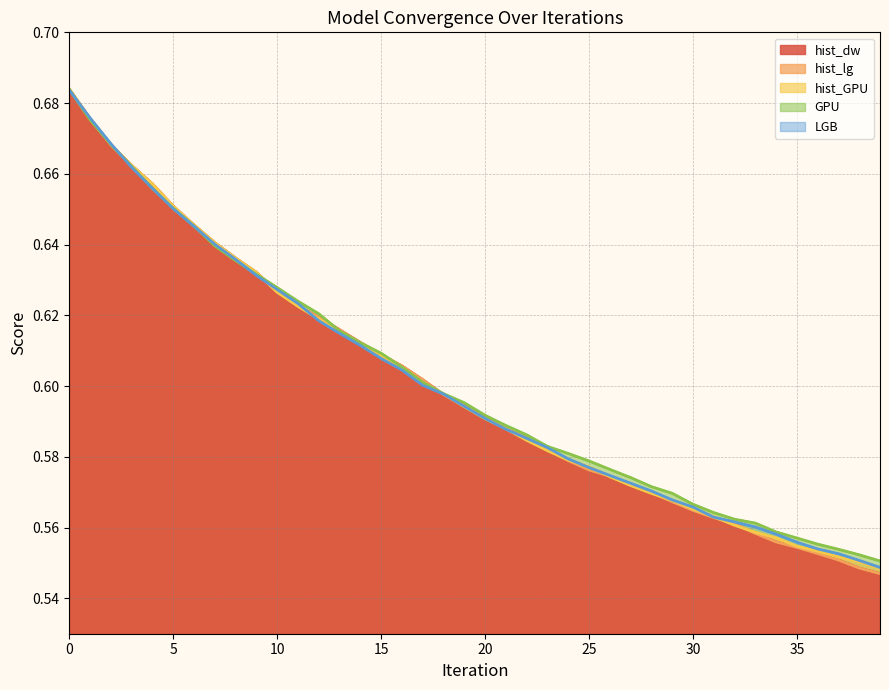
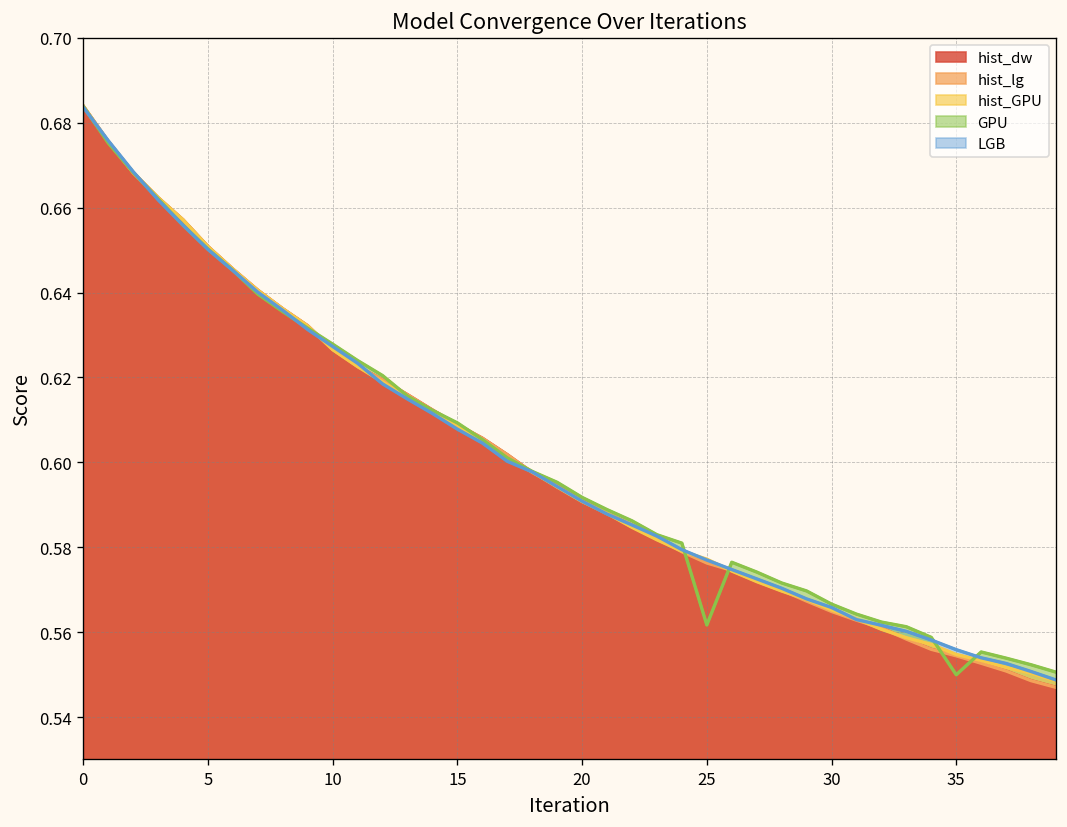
  {
    "LGB": {
      "35": 0.556
    },
    "GPU": {
      "20": 0.592,
-     "25": 0.579,
+     "25": 0.562,
      "30": 0.567,
-     "35": 0.557
+     "35": 0.550
    }
  }
